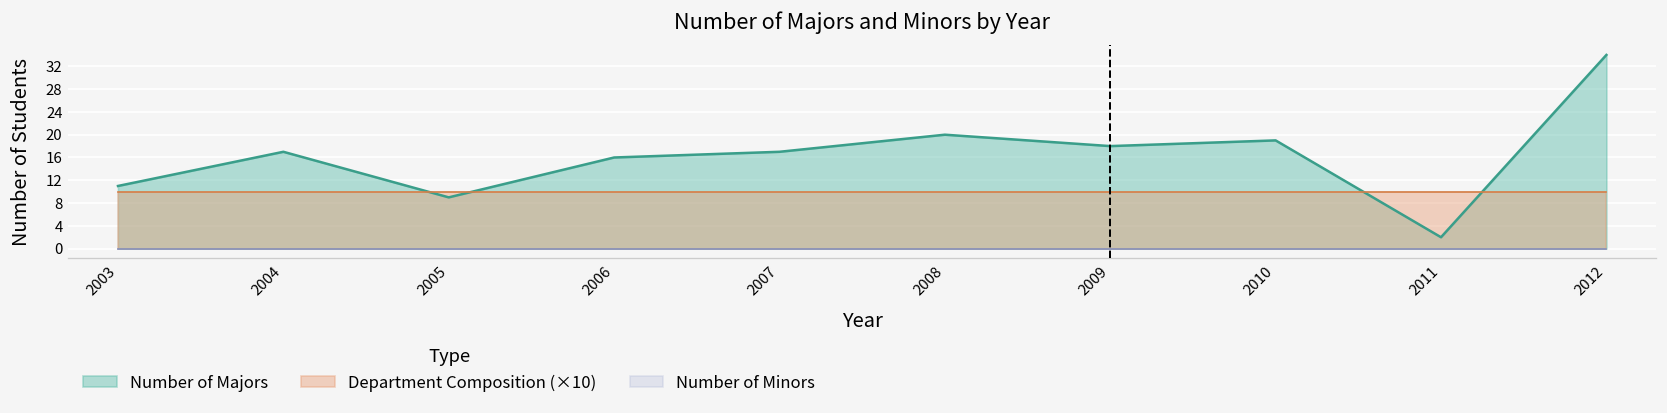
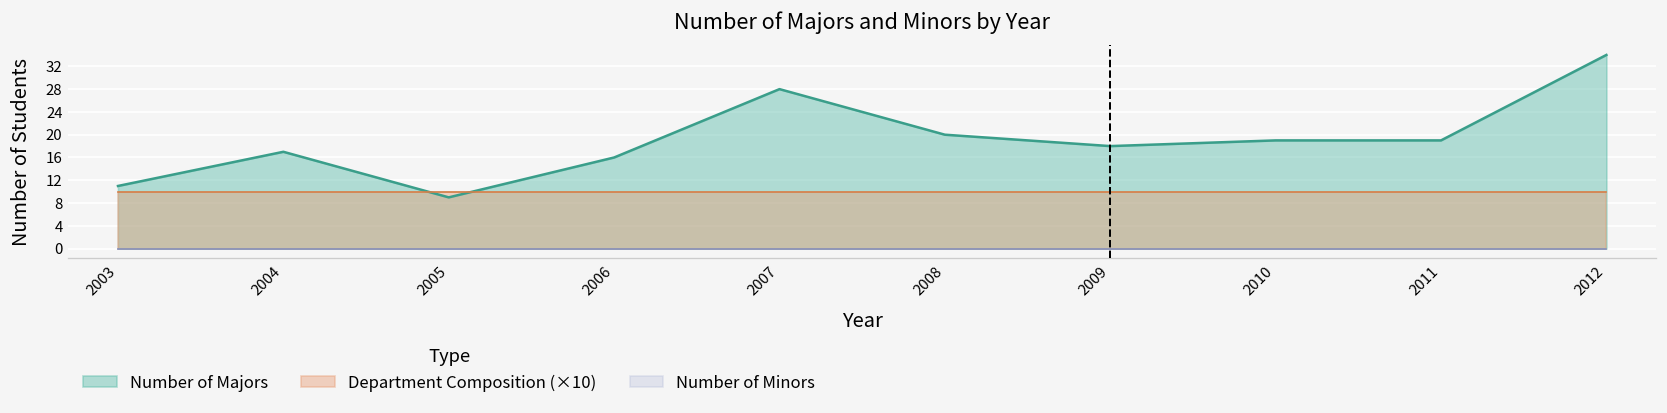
  {
    "Number of Majors": {
      "2003": 11,
      "2004": 17,
      "2005": 9,
      "2006": 16,
-     "2007": 17,
+     "2007": 28,
      "2008": 20,
      "2009": 18,
      "2010": 19,
-     "2011": 2,
+     "2011": 19,
      "2012": 34
    },
    "Department Composition (×10)": {
      "2003": 10,
      "2004": 10,
      "2005": 10,
      "2006": 10,
      "2007": 10,
      "2008": 10,
      "2009": 10,
      "2010": 10,
      "2011": 10,
      "2012": 10
    },
    "Number of Minors": {
      "2003": 0,
      "2004": 0,
      "2005": 0,
      "2006": 0,
      "2007": 0,
      "2008": 0,
      "2009": 0,
      "2010": 0,
      "2011": 0,
      "2012": 0
    }
  }
